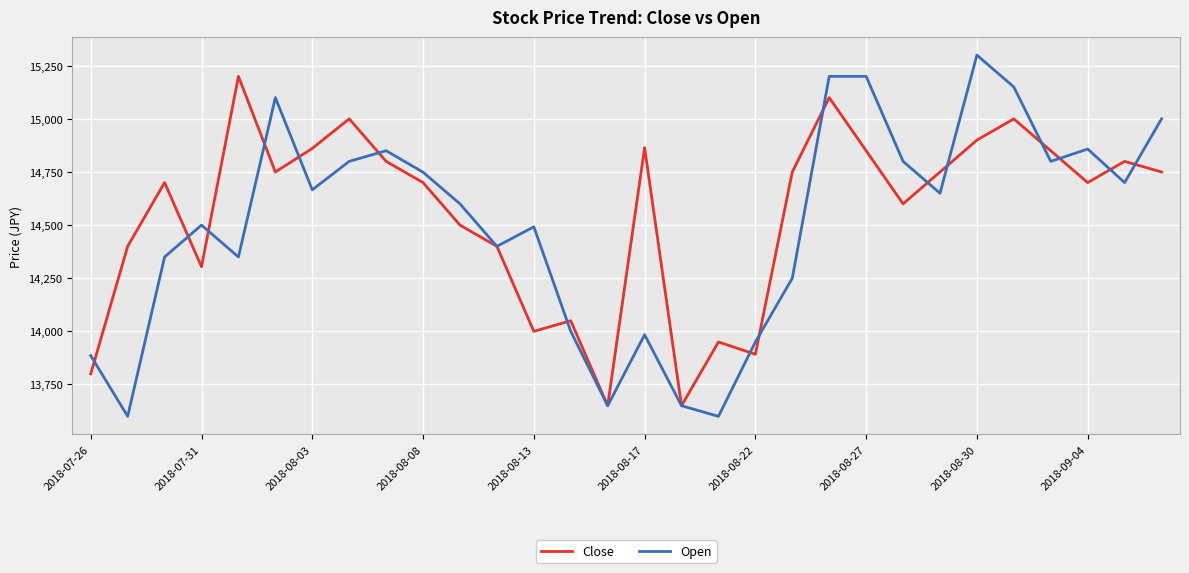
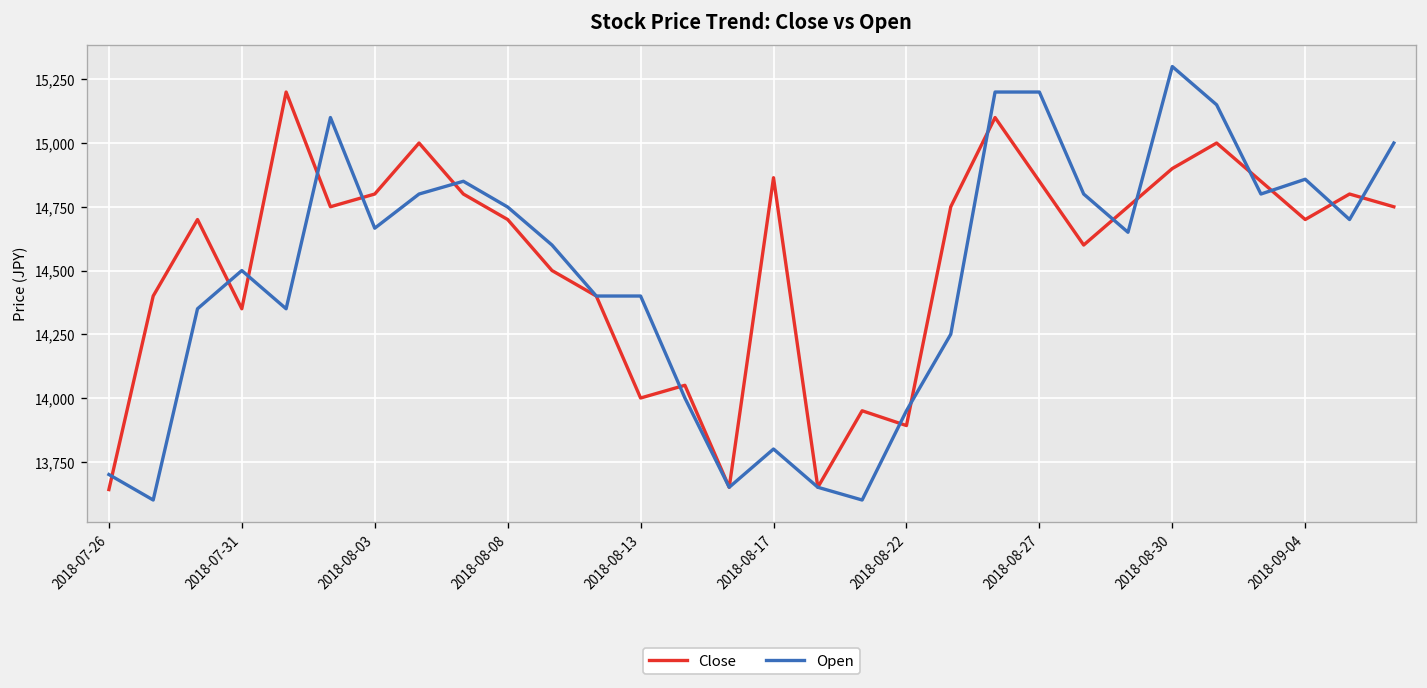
  {
    "Close": {
-     "2018-07-26": "13,800",
-     "2018-07-31": "14,300",
-     "2018-08-03": "14,860",
+     "2018-07-26": "13,640",
+     "2018-07-31": "14,350",
+     "2018-08-03": "14,800",
      "2018-08-08": "14,700",
      "2018-08-13": "14,000",
      "2018-08-17": "14,860",
      "2018-08-22": "13,890",
      "2018-08-27": "14,850",
      "2018-08-30": "14,900",
      "2018-09-04": "14,700"
    },
    "Open": {
-     "2018-07-26": "13,890",
+     "2018-07-26": "13,700",
      "2018-07-31": "14,500",
      "2018-08-03": "14,670",
      "2018-08-08": "14,750",
-     "2018-08-13": "14,490",
-     "2018-08-17": "13,980",
+     "2018-08-13": "14,400",
+     "2018-08-17": "13,800",
      "2018-08-22": "13,950",
      "2018-08-27": "15,200",
      "2018-08-30": "15,300",
      "2018-09-04": "14,860"
    }
  }
